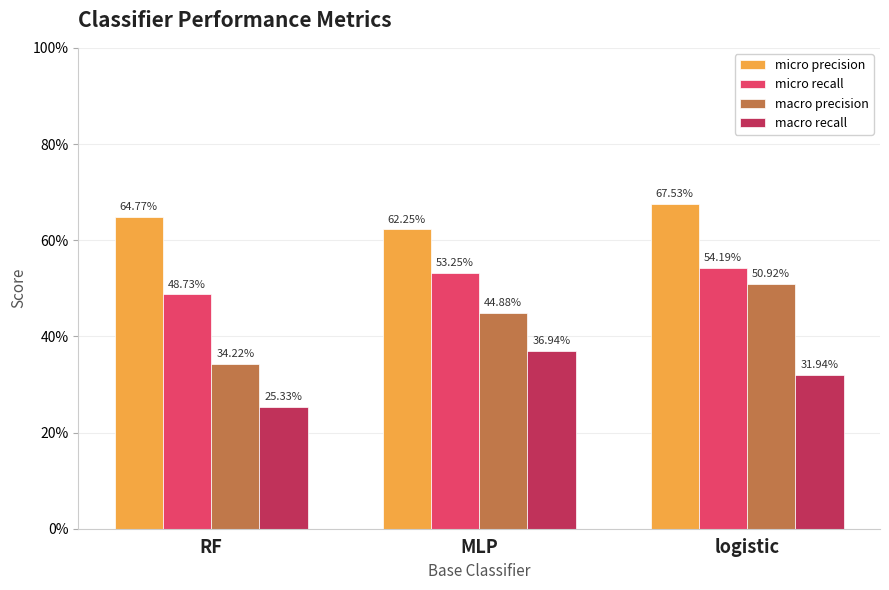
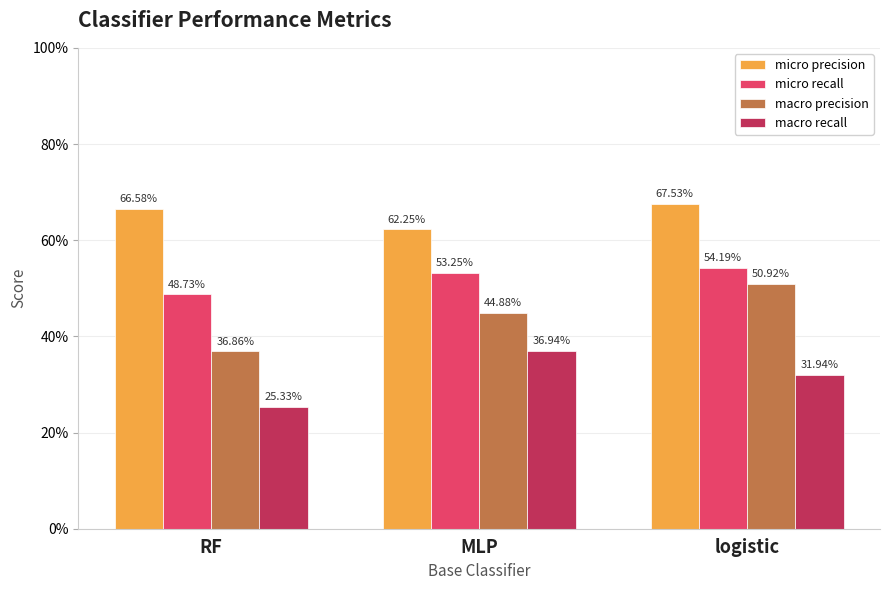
  {
    "micro precision": {
-     "RF": "64.77%",
+     "RF": "66.58%",
      "MLP": "62.25%",
      "logistic": "67.53%"
    },
    "macro precision": {
-     "RF": "34.22%",
+     "RF": "36.86%",
      "MLP": "44.88%",
      "logistic": "50.92%"
    }
  }
